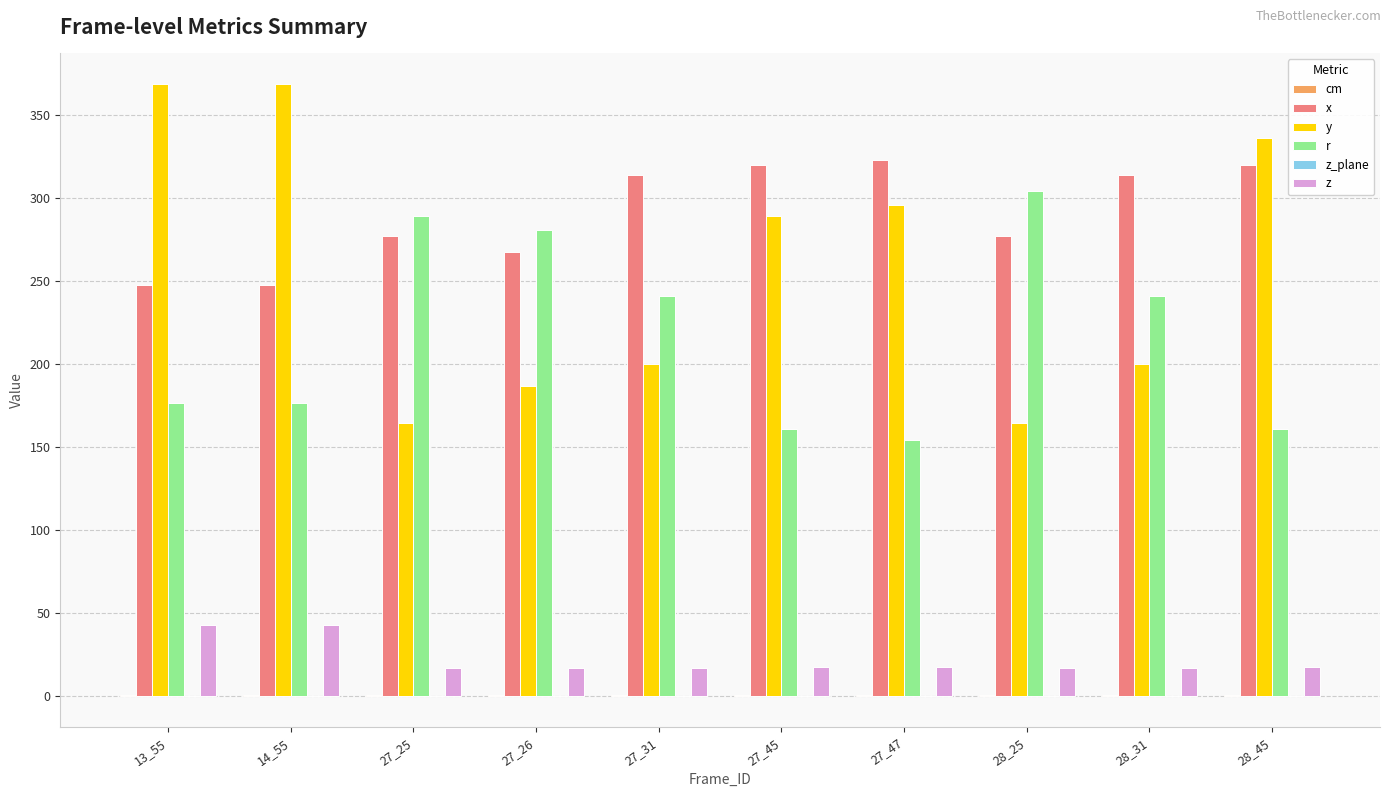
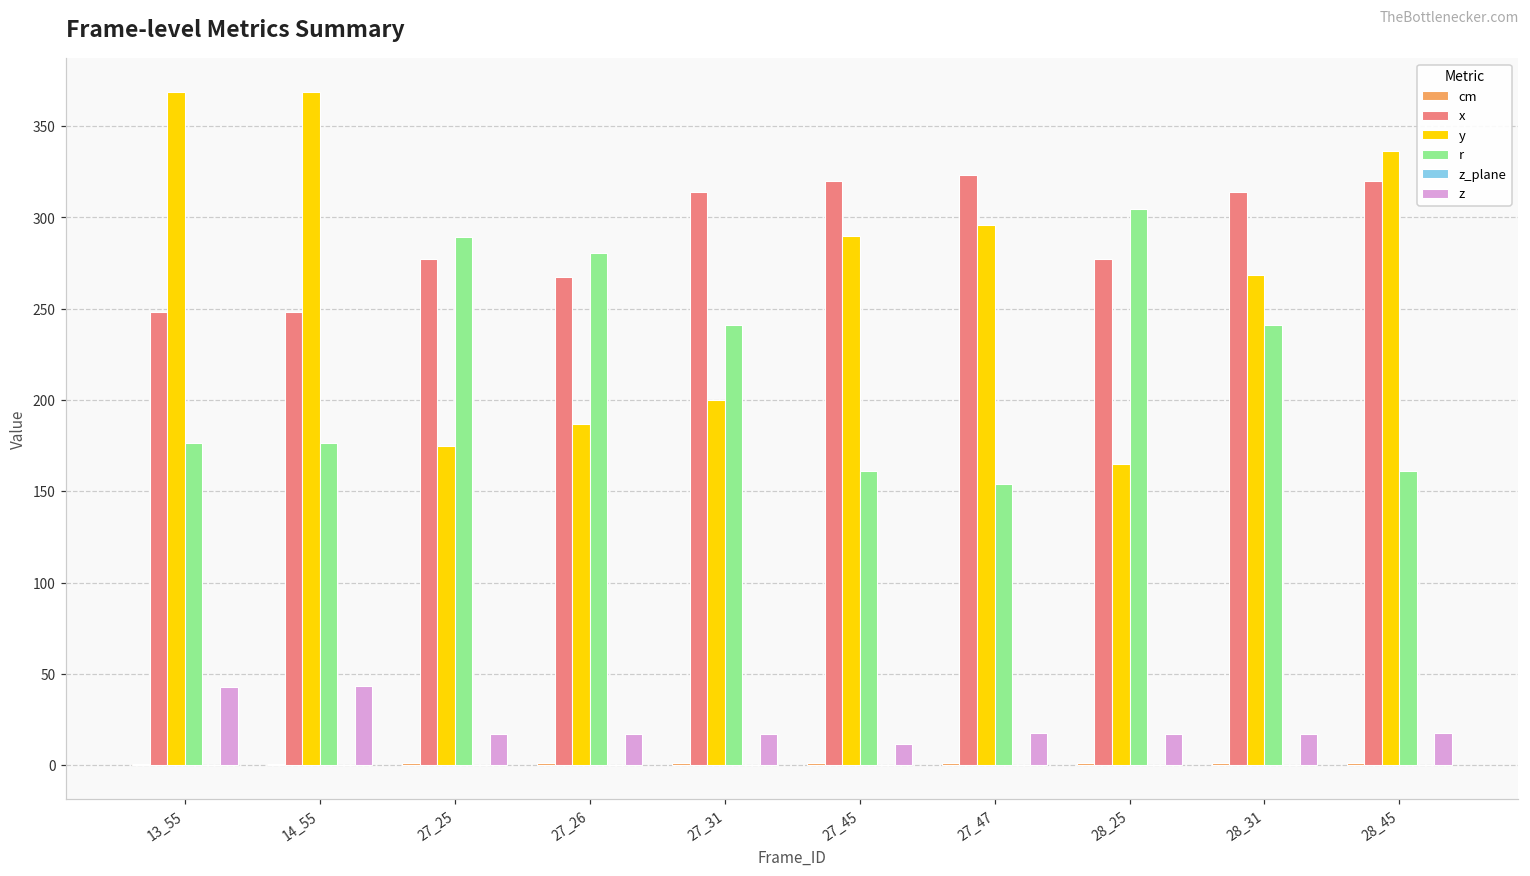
  {
    "y": {
      "13_55": 369,
      "14_55": 369,
-     "27_25": 165,
+     "27_25": 175,
      "27_26": 187,
      "27_31": 200,
      "27_45": 290,
      "27_47": 296,
      "28_25": 165,
-     "28_31": 200,
+     "28_31": 269,
      "28_45": 336
    },
    "r": {
      "13_55": 177,
      "14_55": 177,
      "27_25": 289,
      "27_26": 281,
      "27_31": 241,
      "27_45": 161,
      "27_47": 154,
      "28_25": 304,
      "28_31": 241,
      "28_45": 161
    },
    "z": {
      "13_55": 43,
      "14_55": 43,
      "27_25": 17,
      "27_26": 17,
      "27_31": 17,
-     "27_45": 17,
+     "27_45": 11,
      "27_47": 18,
      "28_25": 17,
      "28_31": 17,
      "28_45": 17
    }
  }
